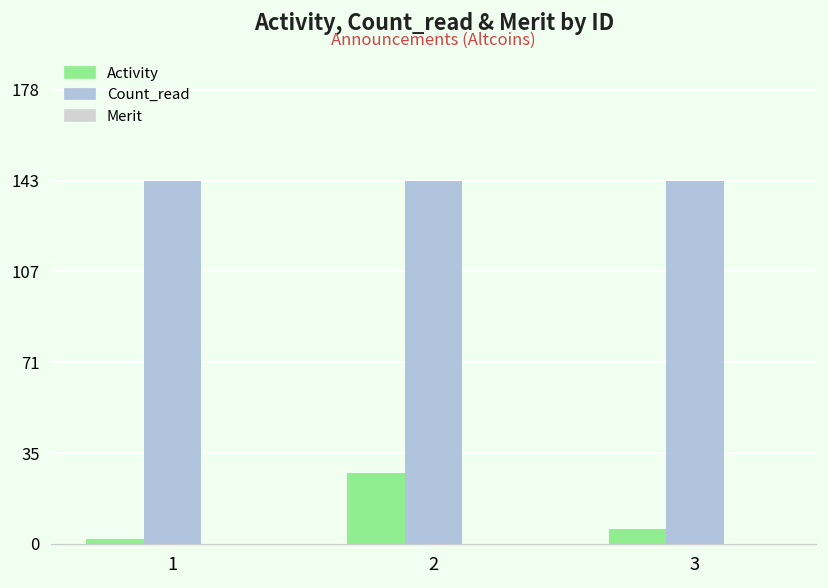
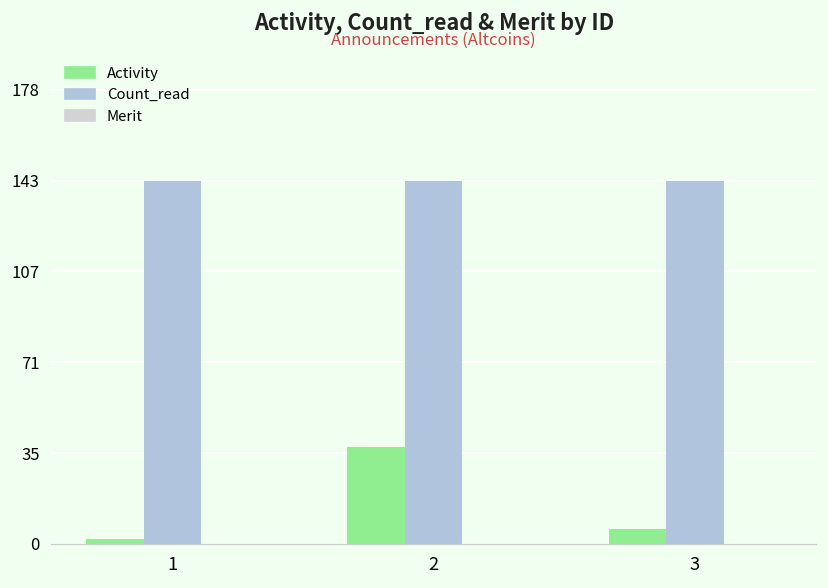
  {
    "Activity": {
      "1": 2,
-     "2": 28,
+     "2": 38,
      "3": 6
    }
  }
